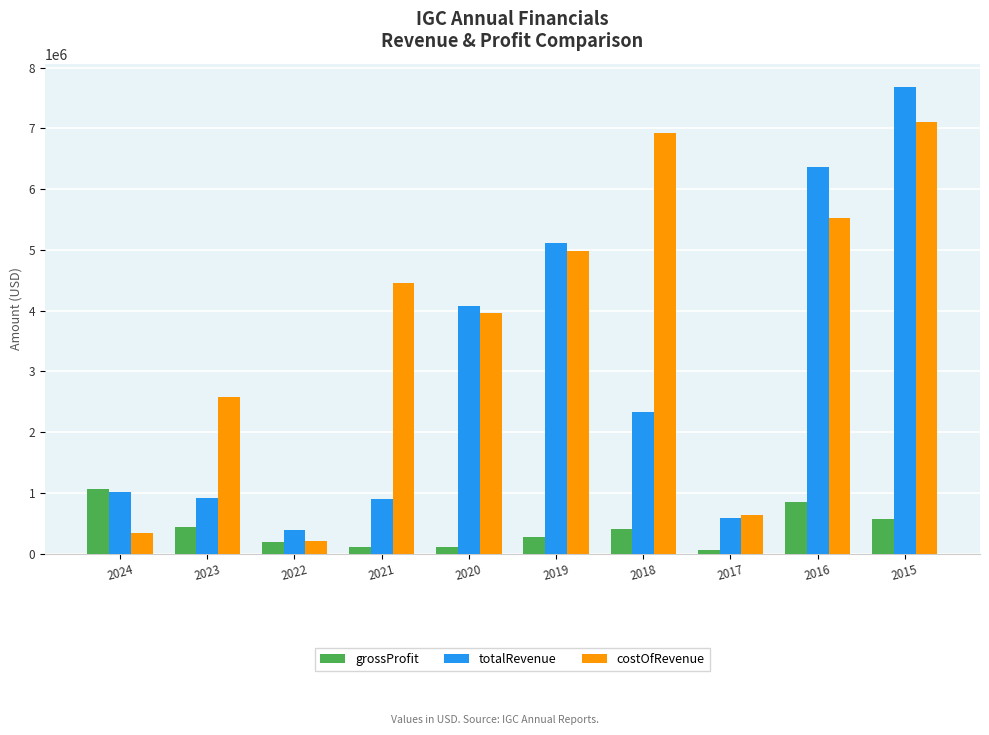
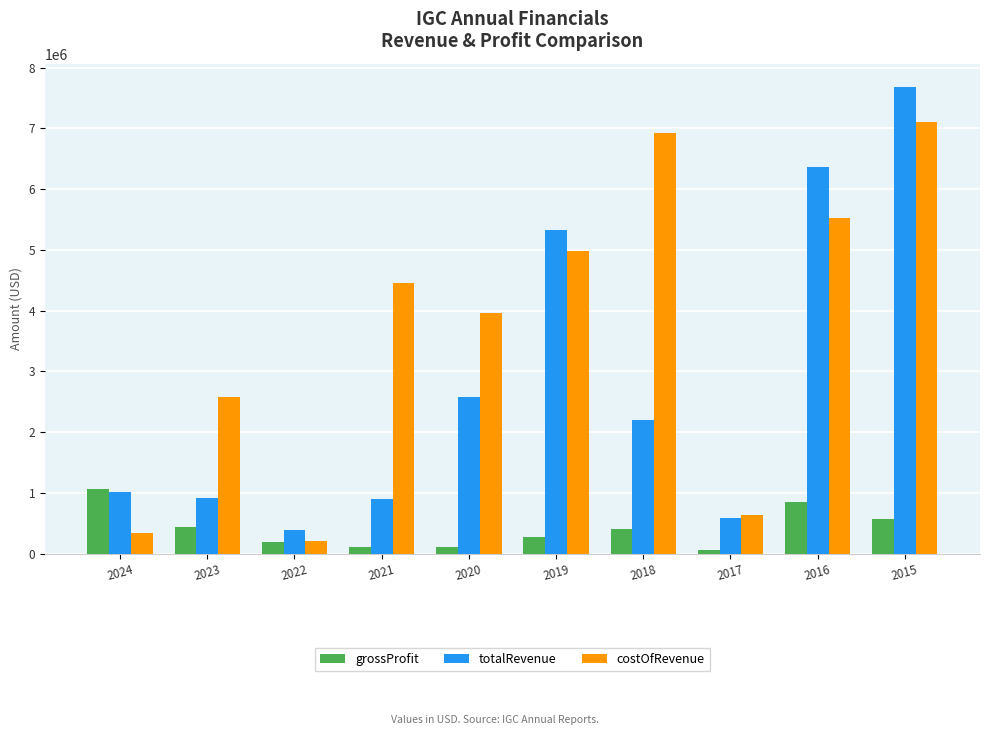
  {
    "grossProfit": {
      "2024": 1100000,
      "2023": 400000,
      "2022": 200000,
      "2021": 100000,
      "2020": 100000,
      "2019": 300000,
      "2018": 400000,
      "2017": 100000,
      "2016": 800000,
      "2015": 600000
    },
    "totalRevenue": {
      "2024": 1000000,
      "2023": 900000,
      "2022": 400000,
      "2021": 900000,
-     "2020": 4100000,
-     "2019": 5100000,
-     "2018": 2300000,
+     "2020": 2600000,
+     "2019": 5300000,
+     "2018": 2200000,
      "2017": 600000,
      "2016": 6400000,
      "2015": 7700000
    },
    "costOfRevenue": {
      "2024": 300000,
      "2023": 2600000,
      "2022": 200000,
      "2021": 4400000,
      "2020": 4000000,
      "2019": 5000000,
      "2018": 6900000,
      "2017": 600000,
      "2016": 5500000,
      "2015": 7100000
    }
  }
